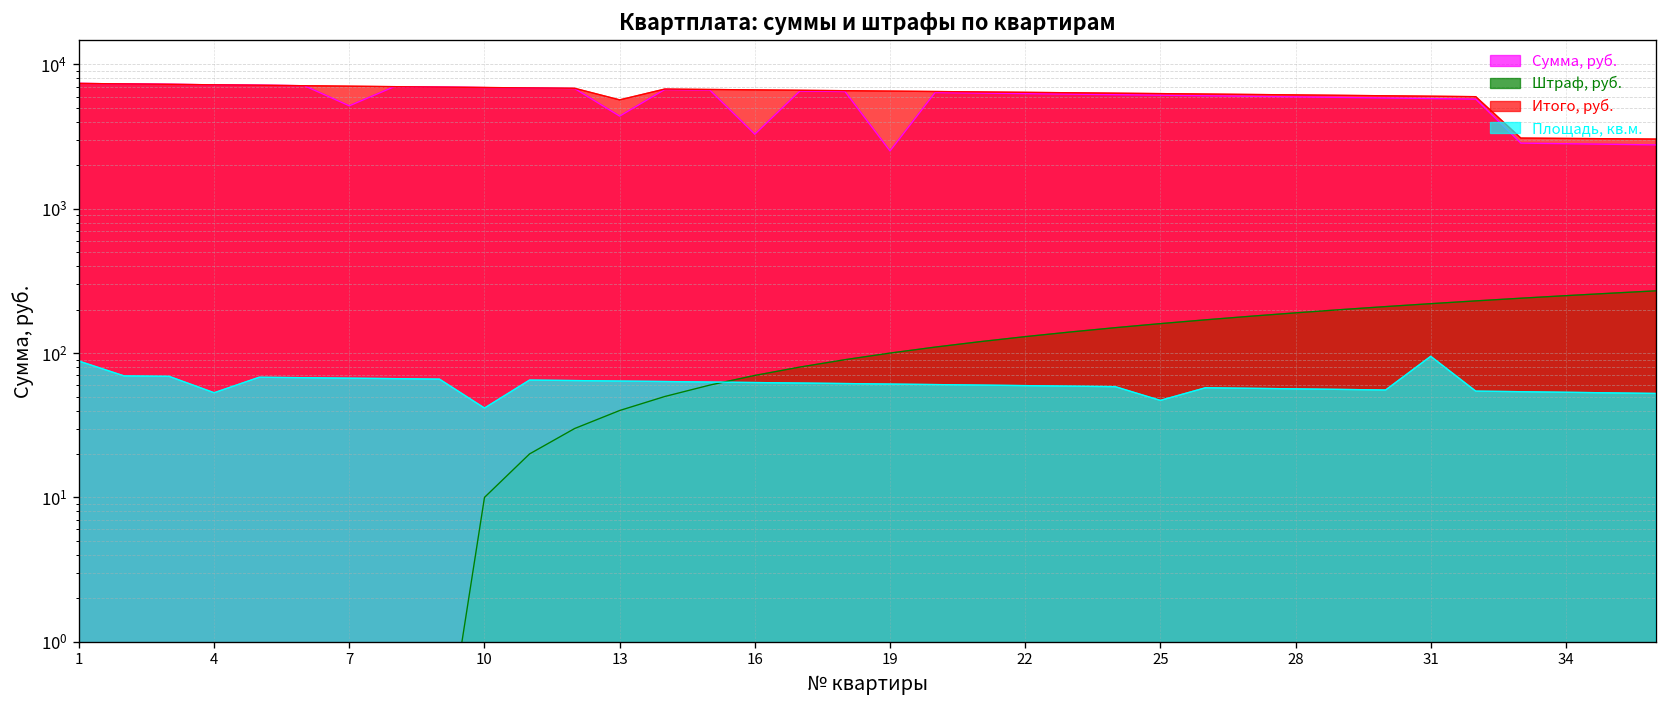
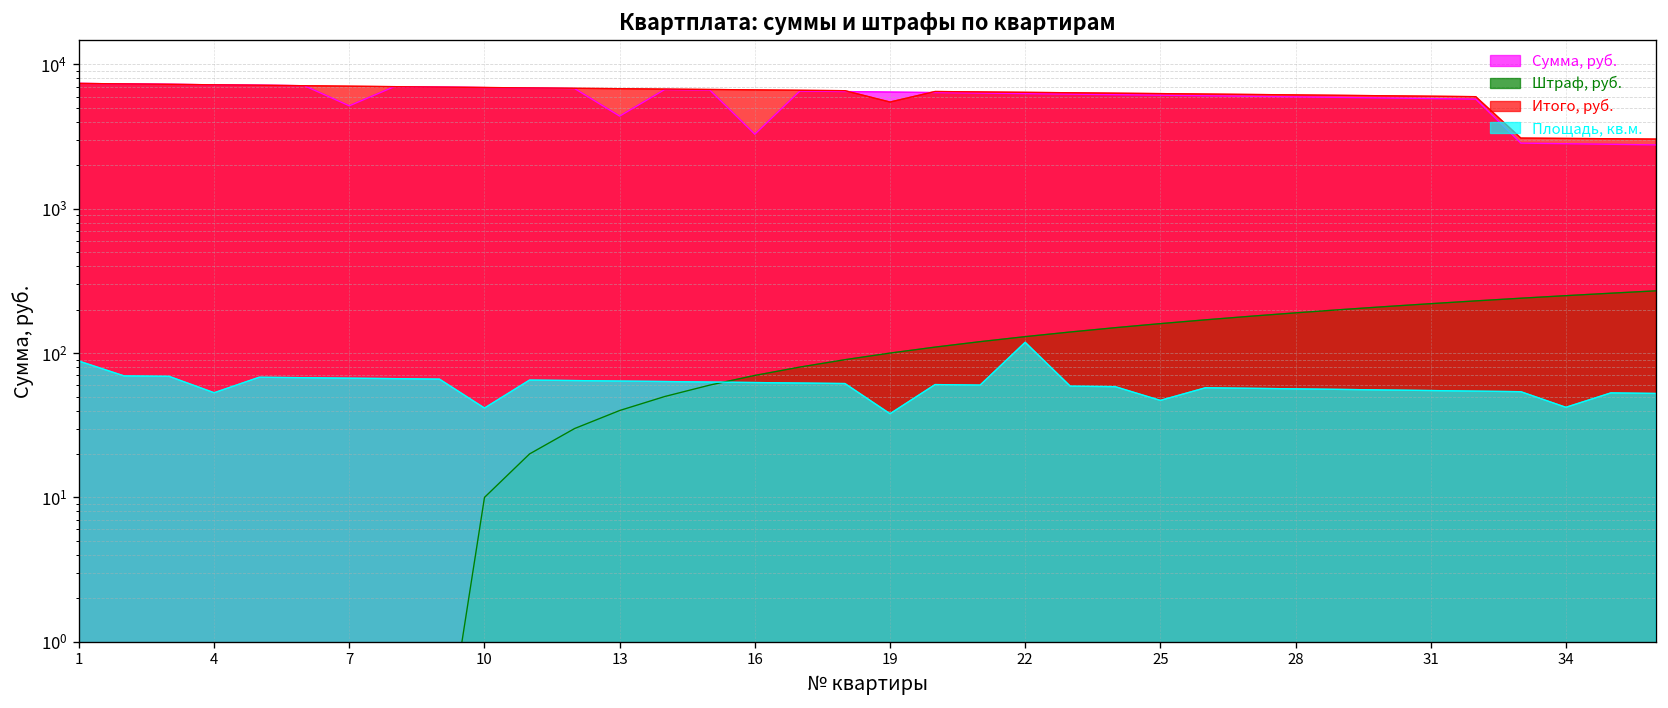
  {
    "Сумма, руб.": {
      "7": 5200,
      "13": 4400,
      "16": 3300,
-     "19": 2500
+     "19": 6000
    },
    "Штраф, руб.": {
      "10": 10,
      "13": 40,
      "16": 70,
      "19": 100,
      "22": 130,
      "25": 160,
      "28": 190,
      "31": 220,
      "34": 250
    },
    "Итого, руб.": {
      "7": 7000,
-     "13": 6000,
+     "13": 7000,
      "16": 7000,
-     "19": 7000
+     "19": 5000
    },
    "Площадь, кв.м.": {
      "1": 90,
      "4": 50,
      "7": 70,
      "10": 42,
      "13": 60,
      "16": 60,
-     "19": 60,
-     "22": 60,
+     "19": 38,
+     "22": 120,
      "25": 47,
      "28": 60,
-     "31": 100,
-     "34": 50
+     "31": 60,
+     "34": 42
    }
  }
